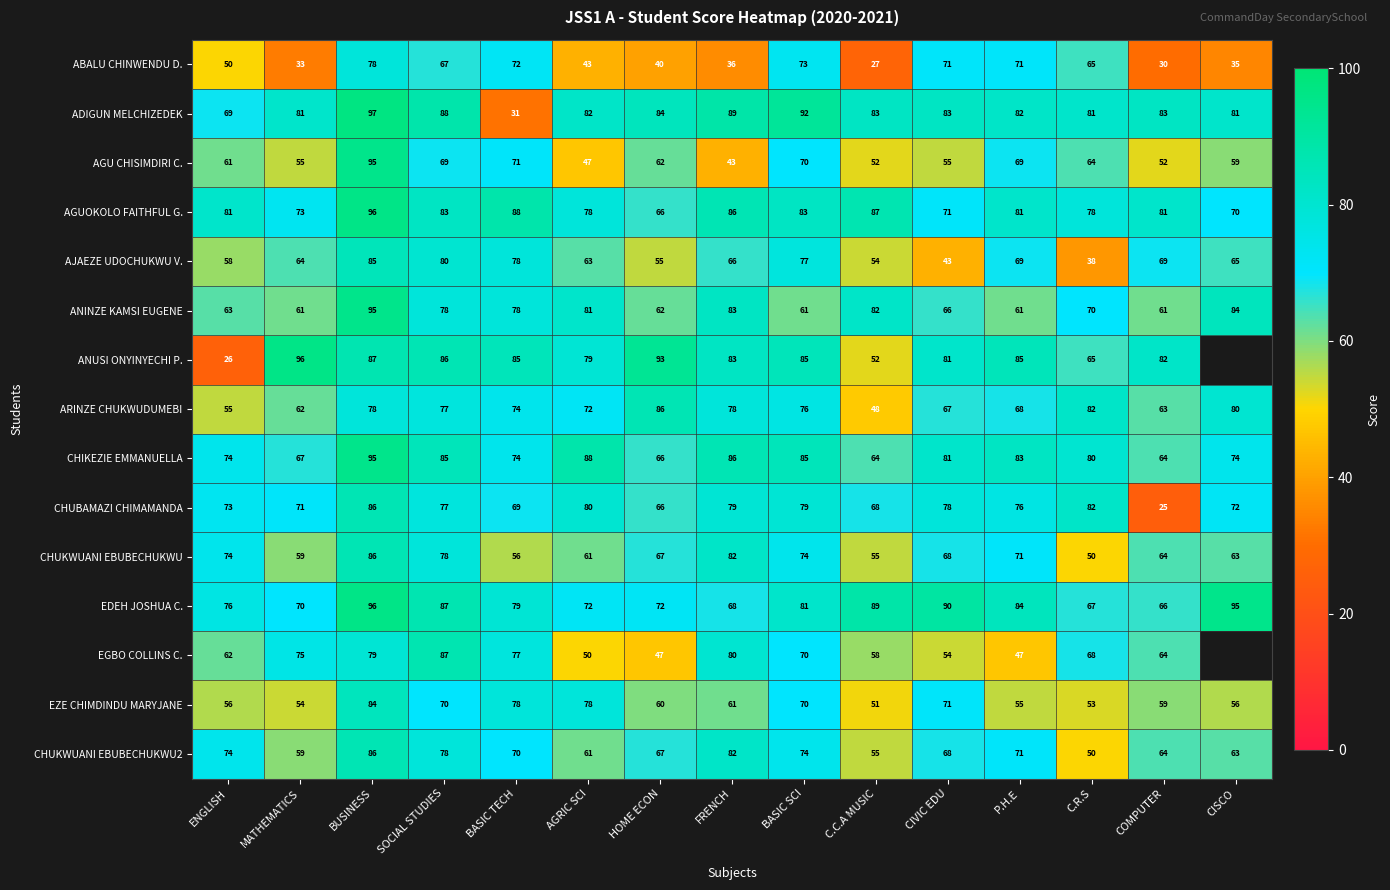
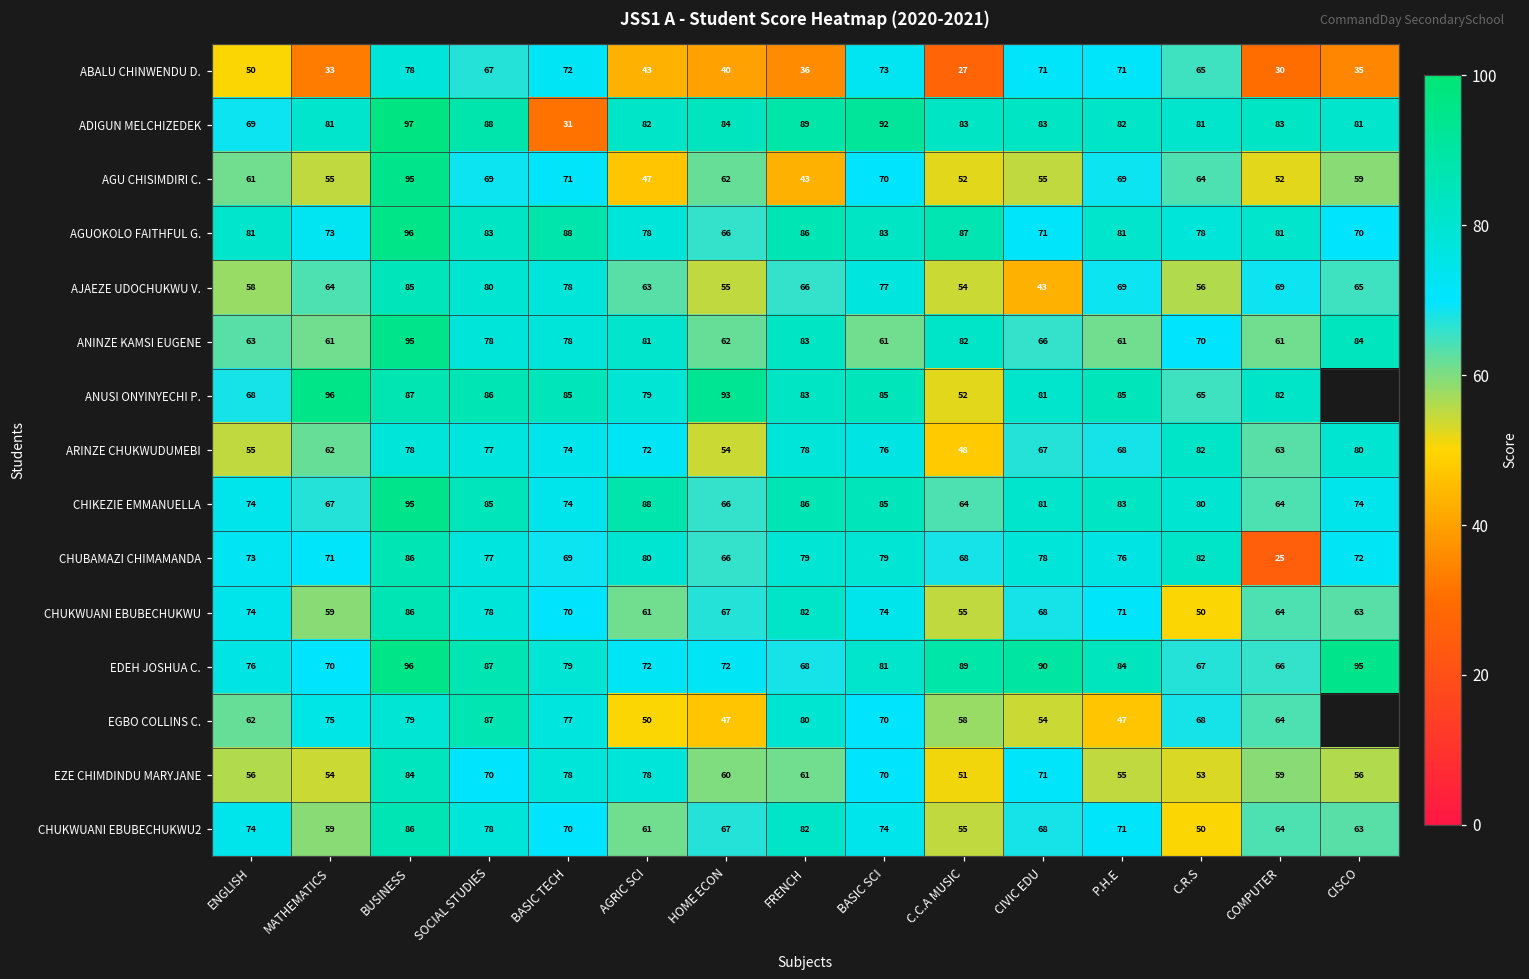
  {
    "AJAEZE UDOCHUKWU V.": {
      "ENGLISH": 58,
      "MATHEMATICS": 64,
      "BUSINESS": 85,
      "SOCIAL STUDIES": 80,
      "BASIC TECH": 78,
      "AGRIC SCI": 63,
      "HOME ECON": 55,
      "FRENCH": 66,
      "BASIC SCI": 77,
      "C.C.A MUSIC": 54,
      "CIVIC EDU": 43,
      "P.H.E": 69,
-     "C.R.S": 38,
+     "C.R.S": 56,
      "COMPUTER": 69,
      "CISCO": 65
    },
    "ANUSI ONYINYECHI P.": {
-     "ENGLISH": 26,
+     "ENGLISH": 68,
      "MATHEMATICS": 96,
      "BUSINESS": 87,
      "SOCIAL STUDIES": 86,
      "BASIC TECH": 85,
      "AGRIC SCI": 79,
      "HOME ECON": 93,
      "FRENCH": 83,
      "BASIC SCI": 85,
      "C.C.A MUSIC": 52,
      "CIVIC EDU": 81,
      "P.H.E": 85,
      "C.R.S": 65,
      "COMPUTER": 82
    },
    "ARINZE CHUKWUDUMEBI": {
      "ENGLISH": 55,
      "MATHEMATICS": 62,
      "BUSINESS": 78,
      "SOCIAL STUDIES": 77,
      "BASIC TECH": 74,
      "AGRIC SCI": 72,
-     "HOME ECON": 86,
+     "HOME ECON": 54,
      "FRENCH": 78,
      "BASIC SCI": 76,
      "C.C.A MUSIC": 48,
      "CIVIC EDU": 67,
      "P.H.E": 68,
      "C.R.S": 82,
      "COMPUTER": 63,
      "CISCO": 80
    },
    "CHUKWUANI EBUBECHUKWU": {
      "ENGLISH": 74,
      "MATHEMATICS": 59,
      "BUSINESS": 86,
      "SOCIAL STUDIES": 78,
-     "BASIC TECH": 56,
+     "BASIC TECH": 70,
      "AGRIC SCI": 61,
      "HOME ECON": 67,
      "FRENCH": 82,
      "BASIC SCI": 74,
      "C.C.A MUSIC": 55,
      "CIVIC EDU": 68,
      "P.H.E": 71,
      "C.R.S": 50,
      "COMPUTER": 64,
      "CISCO": 63
    }
  }
